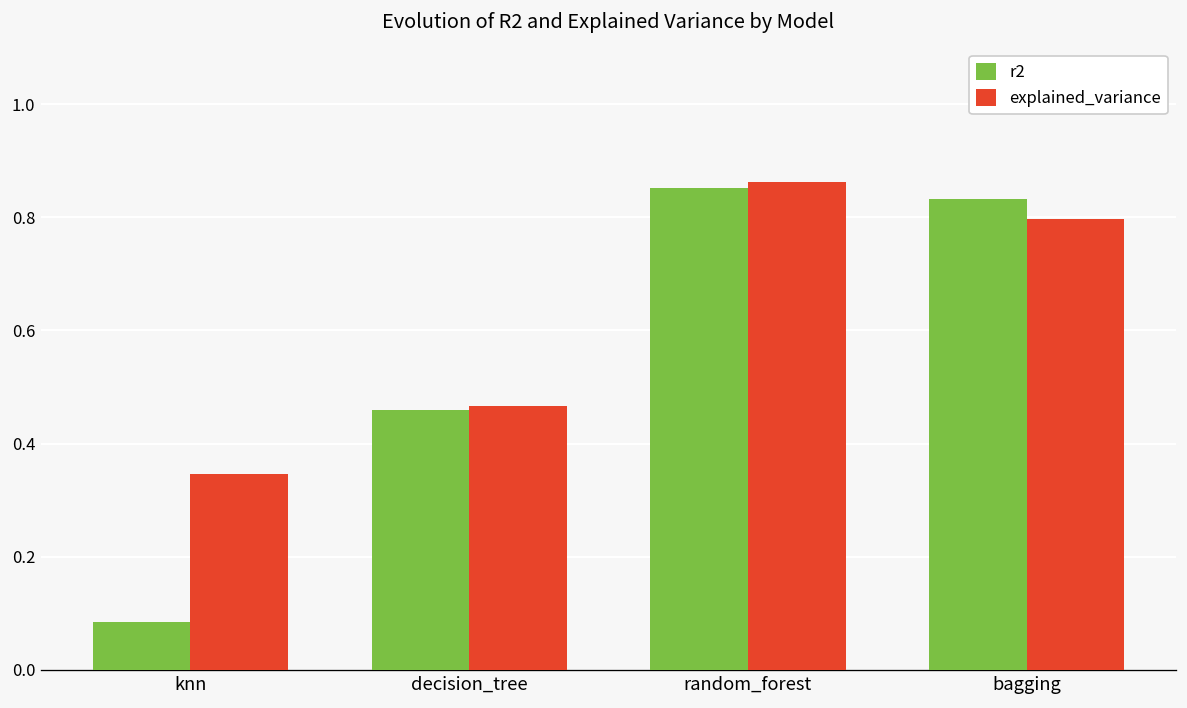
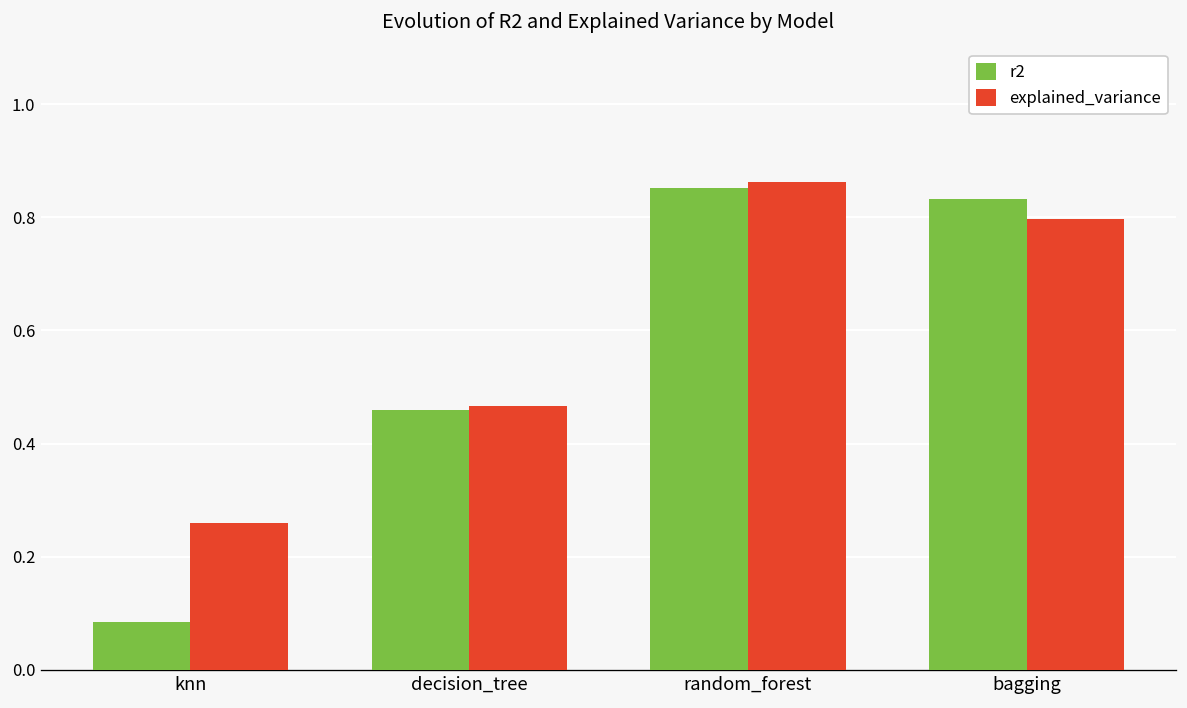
  {
    "r2": {
      "knn": 0.08,
      "decision_tree": 0.46,
      "random_forest": 0.85,
      "bagging": 0.83
    },
    "explained_variance": {
-     "knn": 0.35,
+     "knn": 0.26,
      "decision_tree": 0.47,
      "random_forest": 0.86,
      "bagging": 0.80
    }
  }
